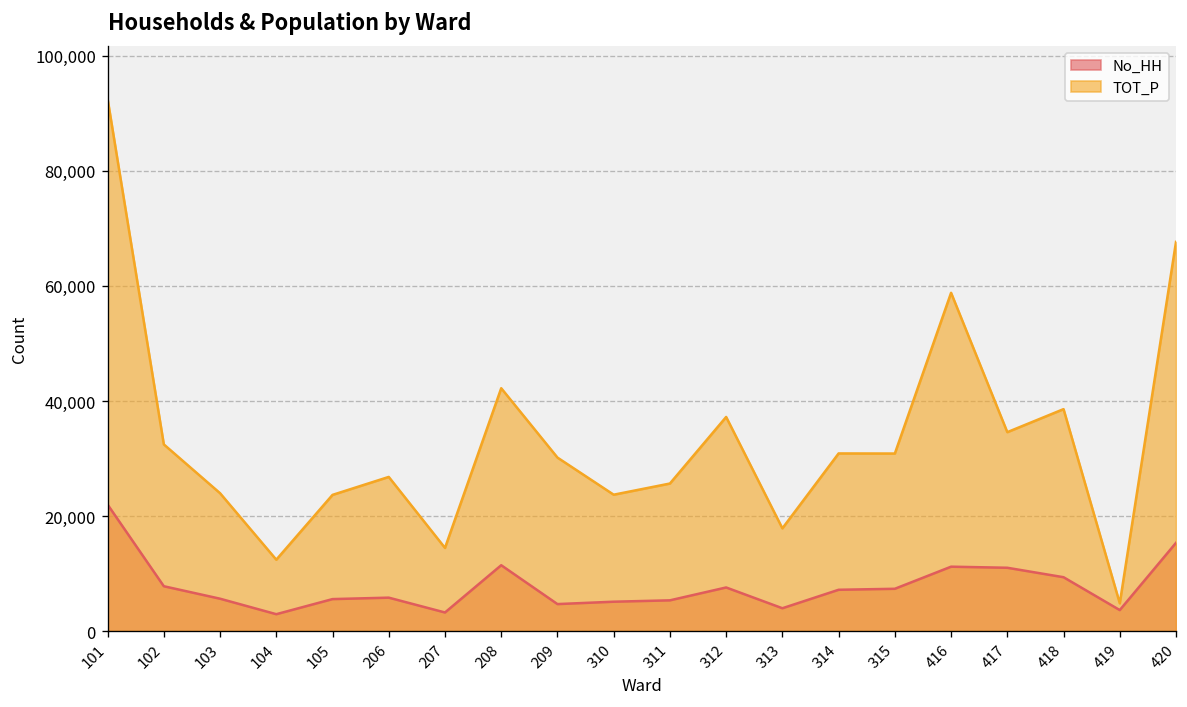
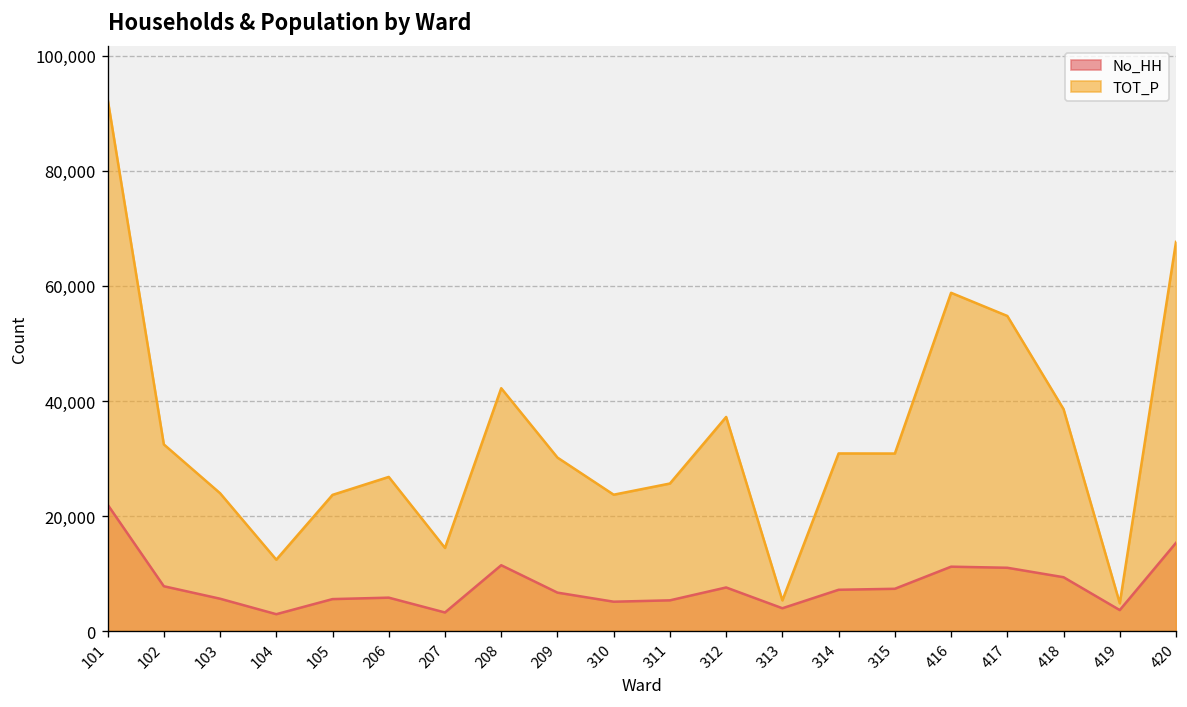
  {
    "No_HH": {
      "101": "22,000",
      "102": "8,000",
      "103": "6,000",
      "104": "3,000",
      "105": "6,000",
      "206": "6,000",
      "207": "3,000",
      "208": "11,000",
-     "209": "5,000",
+     "209": "7,000",
      "310": "5,000",
      "311": "5,000",
      "312": "8,000",
      "313": "4,000",
      "314": "7,000",
      "315": "7,000",
      "416": "11,000",
      "417": "11,000",
      "418": "9,000",
      "419": "4,000",
      "420": "15,000"
    },
    "TOT_P": {
      "101": "93,000",
      "102": "32,000",
      "103": "24,000",
      "104": "12,000",
      "105": "24,000",
      "206": "27,000",
      "207": "14,000",
      "208": "42,000",
      "209": "30,000",
      "310": "24,000",
      "311": "26,000",
      "312": "37,000",
-     "313": "18,000",
+     "313": "5,000",
      "314": "31,000",
      "315": "31,000",
      "416": "59,000",
-     "417": "35,000",
+     "417": "55,000",
      "418": "39,000",
      "419": "5,000",
      "420": "68,000"
    }
  }
